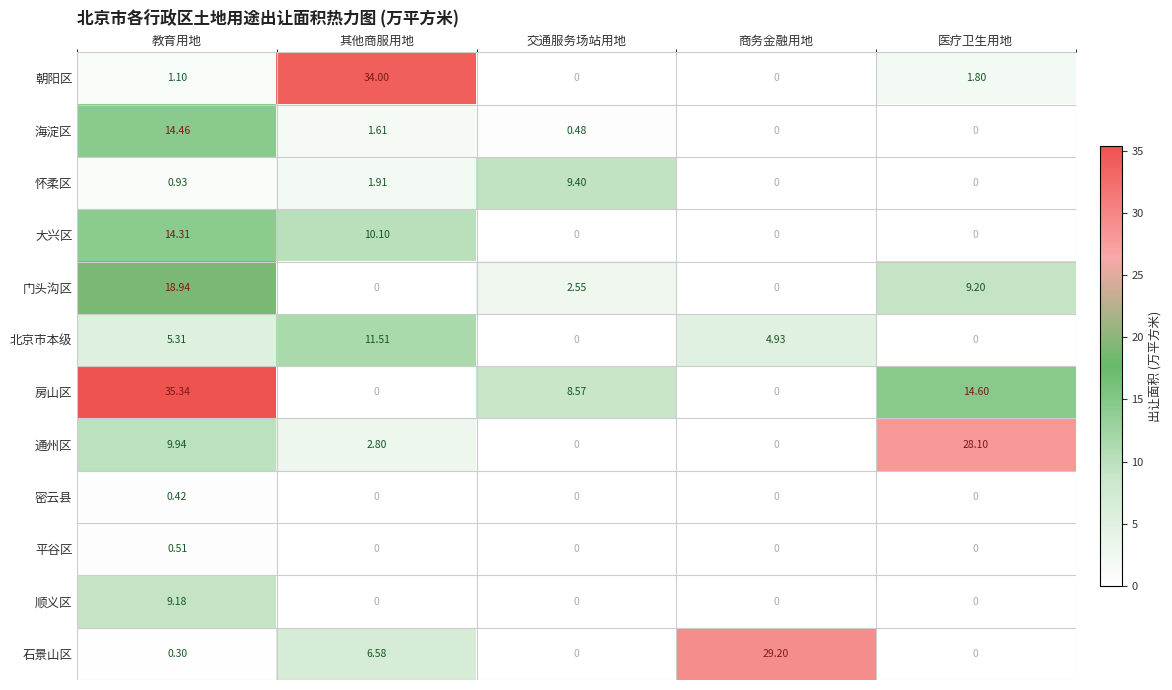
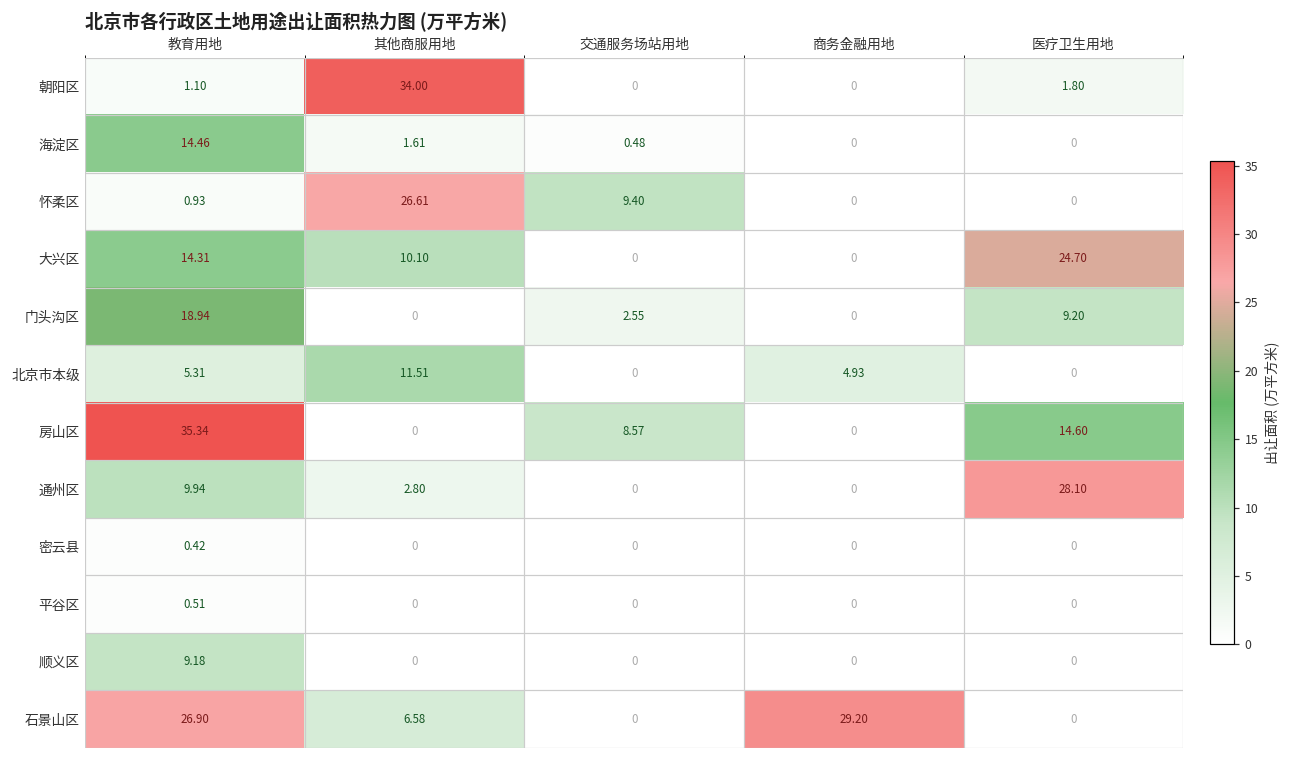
  {
    "朝阳区": {
      "教育用地": 1.10,
      "其他商服用地": 34.00,
      "交通服务场站用地": 0,
      "商务金融用地": 0,
      "医疗卫生用地": 1.80
    },
    "海淀区": {
      "教育用地": 14.46,
      "其他商服用地": 1.61,
      "交通服务场站用地": 0.48,
      "商务金融用地": 0,
      "医疗卫生用地": 0
    },
    "怀柔区": {
      "教育用地": 0.93,
-     "其他商服用地": 1.91,
+     "其他商服用地": 26.61,
      "交通服务场站用地": 9.40,
      "商务金融用地": 0,
      "医疗卫生用地": 0
    },
    "大兴区": {
      "教育用地": 14.31,
      "其他商服用地": 10.10,
      "交通服务场站用地": 0,
      "商务金融用地": 0,
-     "医疗卫生用地": 0
+     "医疗卫生用地": 24.70
    },
    "门头沟区": {
      "教育用地": 18.94,
      "其他商服用地": 0,
      "交通服务场站用地": 2.55,
      "商务金融用地": 0,
      "医疗卫生用地": 9.20
    },
    "北京市本级": {
      "教育用地": 5.31,
      "其他商服用地": 11.51,
      "交通服务场站用地": 0,
      "商务金融用地": 4.93,
      "医疗卫生用地": 0
    },
    "房山区": {
      "教育用地": 35.34,
      "其他商服用地": 0,
      "交通服务场站用地": 8.57,
      "商务金融用地": 0,
      "医疗卫生用地": 14.60
    },
    "通州区": {
      "教育用地": 9.94,
      "其他商服用地": 2.80,
      "交通服务场站用地": 0,
      "商务金融用地": 0,
      "医疗卫生用地": 28.10
    },
    "密云县": {
      "教育用地": 0.42,
      "其他商服用地": 0,
      "交通服务场站用地": 0,
      "商务金融用地": 0,
      "医疗卫生用地": 0
    },
    "平谷区": {
      "教育用地": 0.51,
      "其他商服用地": 0,
      "交通服务场站用地": 0,
      "商务金融用地": 0,
      "医疗卫生用地": 0
    },
    "顺义区": {
      "教育用地": 9.18,
      "其他商服用地": 0,
      "交通服务场站用地": 0,
      "商务金融用地": 0,
      "医疗卫生用地": 0
    },
    "石景山区": {
-     "教育用地": 0.30,
+     "教育用地": 26.90,
      "其他商服用地": 6.58,
      "交通服务场站用地": 0,
      "商务金融用地": 29.20,
      "医疗卫生用地": 0
    }
  }
